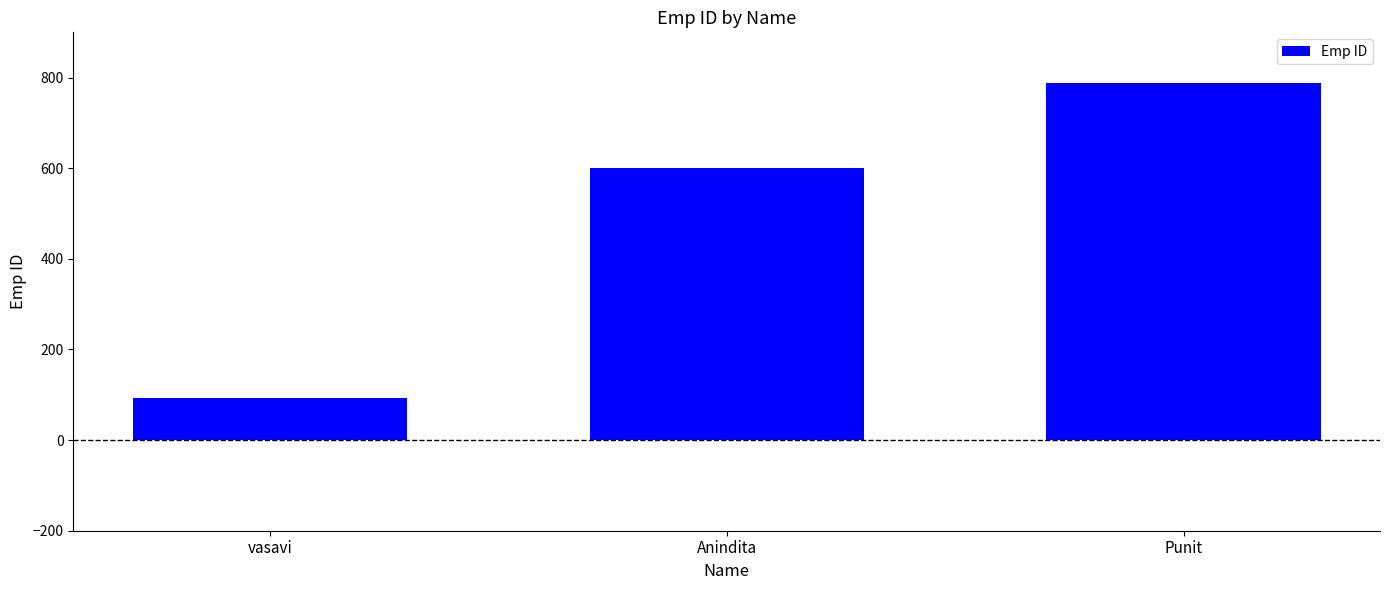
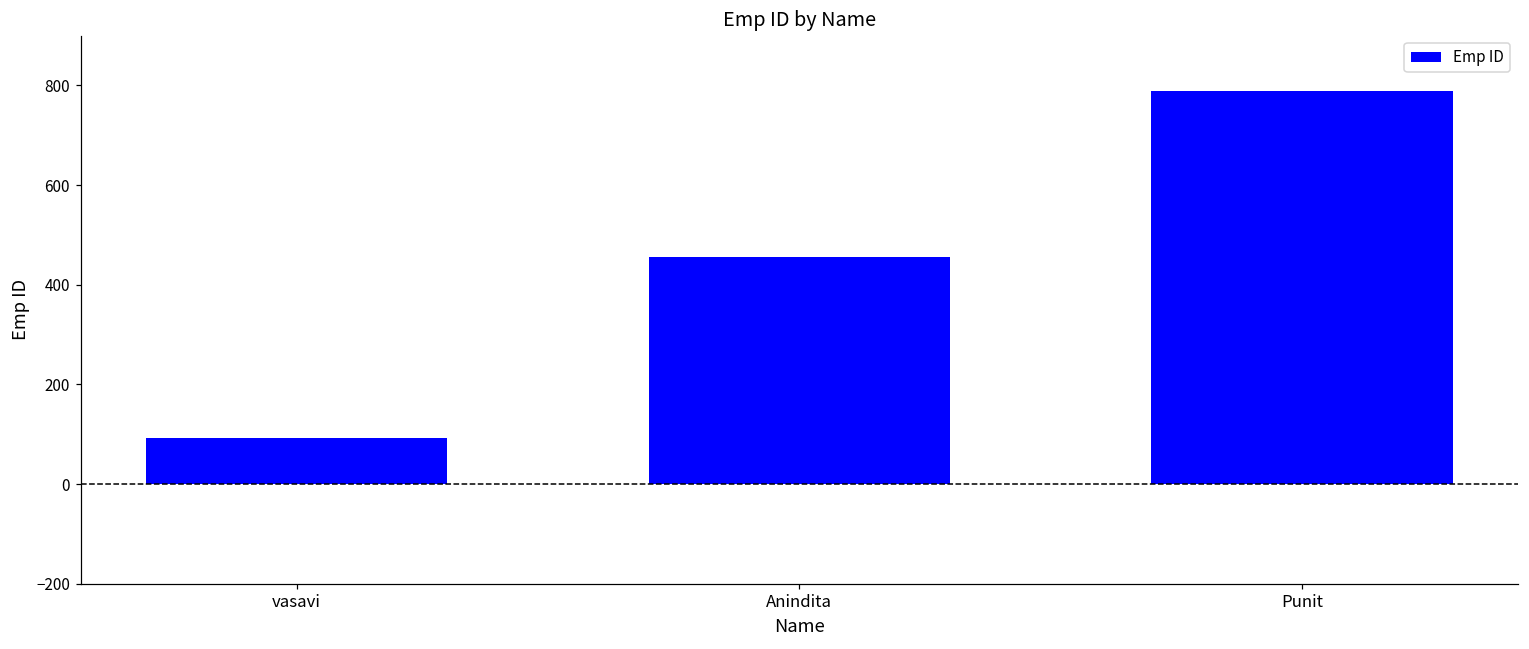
  {
    "vasavi": 90,
-   "Anindita": 600,
+   "Anindita": 460,
    "Punit": 790
  }
